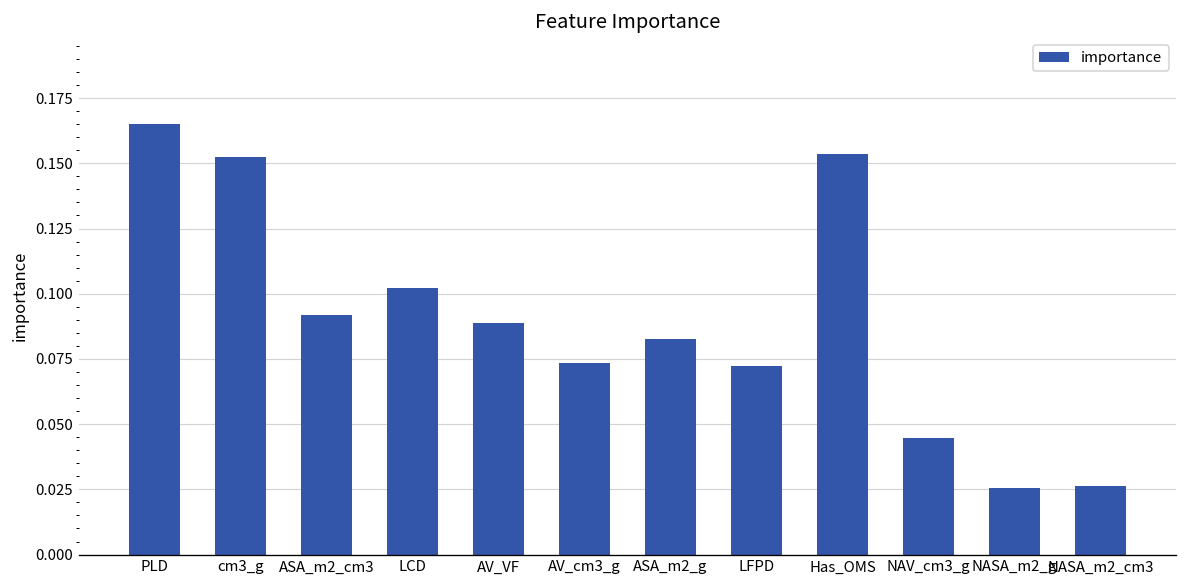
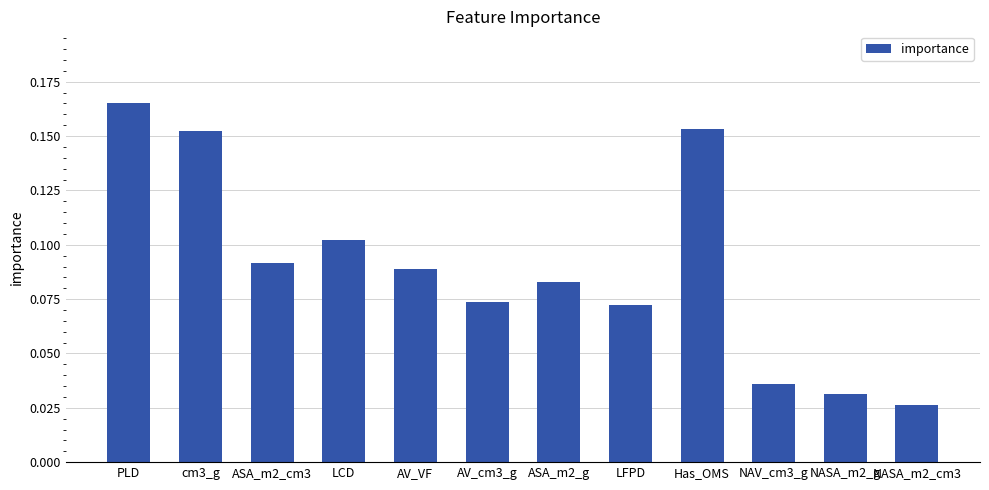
  {
    "PLD": 0.165,
    "cm3_g": 0.152,
    "ASA_m2_cm3": 0.092,
    "LCD": 0.102,
    "AV_VF": 0.089,
    "AV_cm3_g": 0.074,
    "ASA_m2_g": 0.083,
    "LFPD": 0.072,
    "Has_OMS": 0.153,
-   "NAV_cm3_g": 0.045,
-   "NASA_m2_g": 0.025,
+   "NAV_cm3_g": 0.036,
+   "NASA_m2_g": 0.031,
    "NASA_m2_cm3": 0.026
  }
